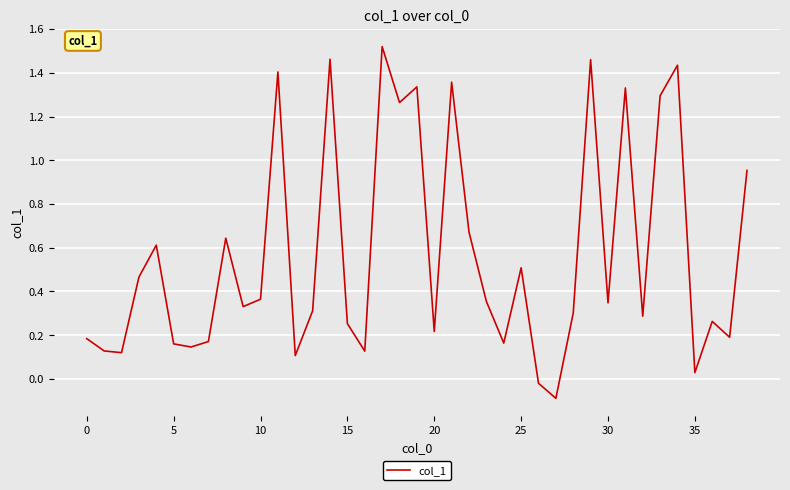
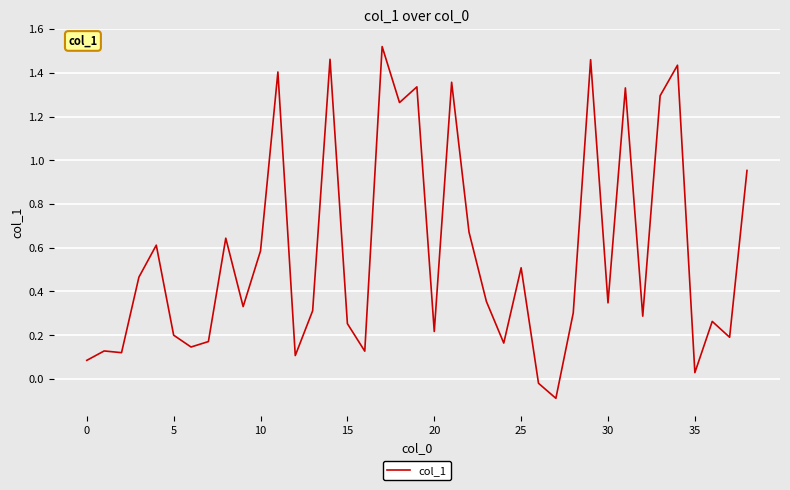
  {
-   "0": 0.18,
-   "5": 0.16,
-   "10": 0.36,
+   "0": 0.09,
+   "5": 0.20,
+   "10": 0.59,
    "15": 0.25,
    "20": 0.22,
    "25": 0.51,
    "30": 0.35,
    "35": 0.03
  }
